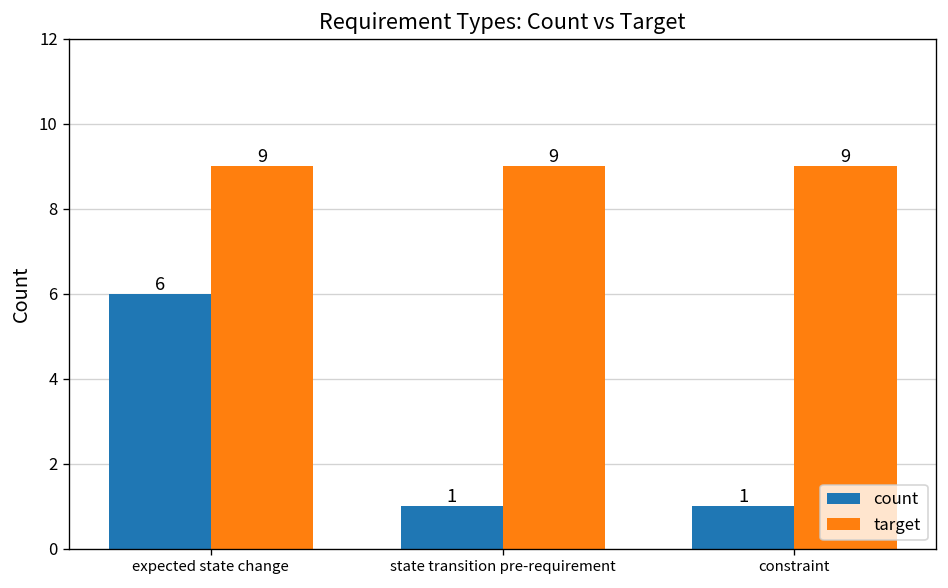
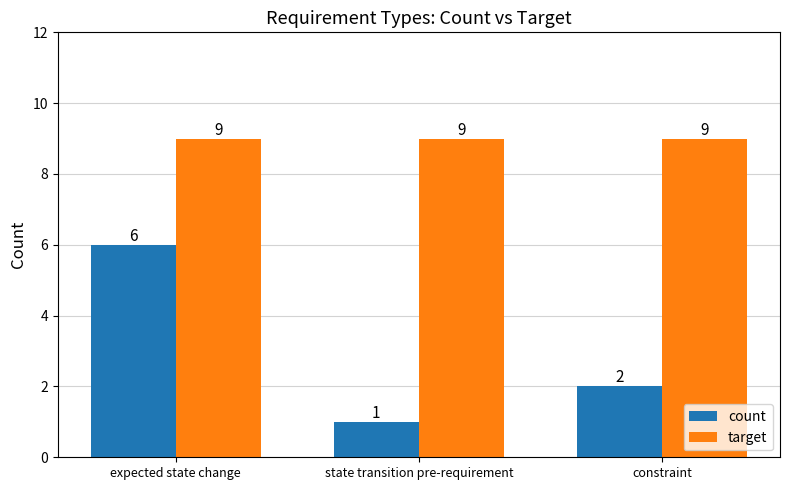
  {
    "count": {
      "expected state change": 6,
      "state transition pre-requirement": 1,
-     "constraint": 1
+     "constraint": 2
    },
    "target": {
      "expected state change": 9,
      "state transition pre-requirement": 9,
      "constraint": 9
    }
  }
